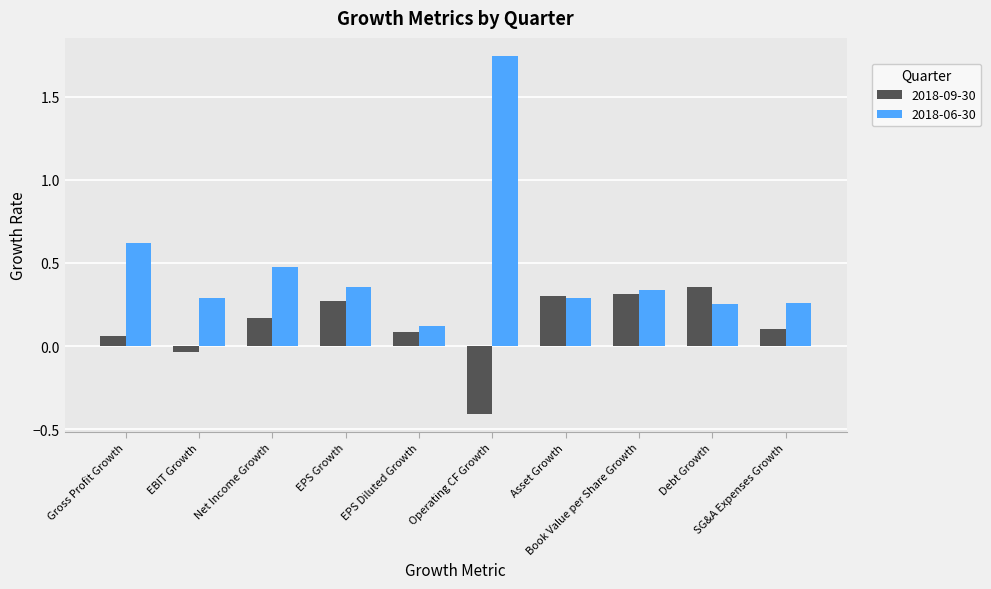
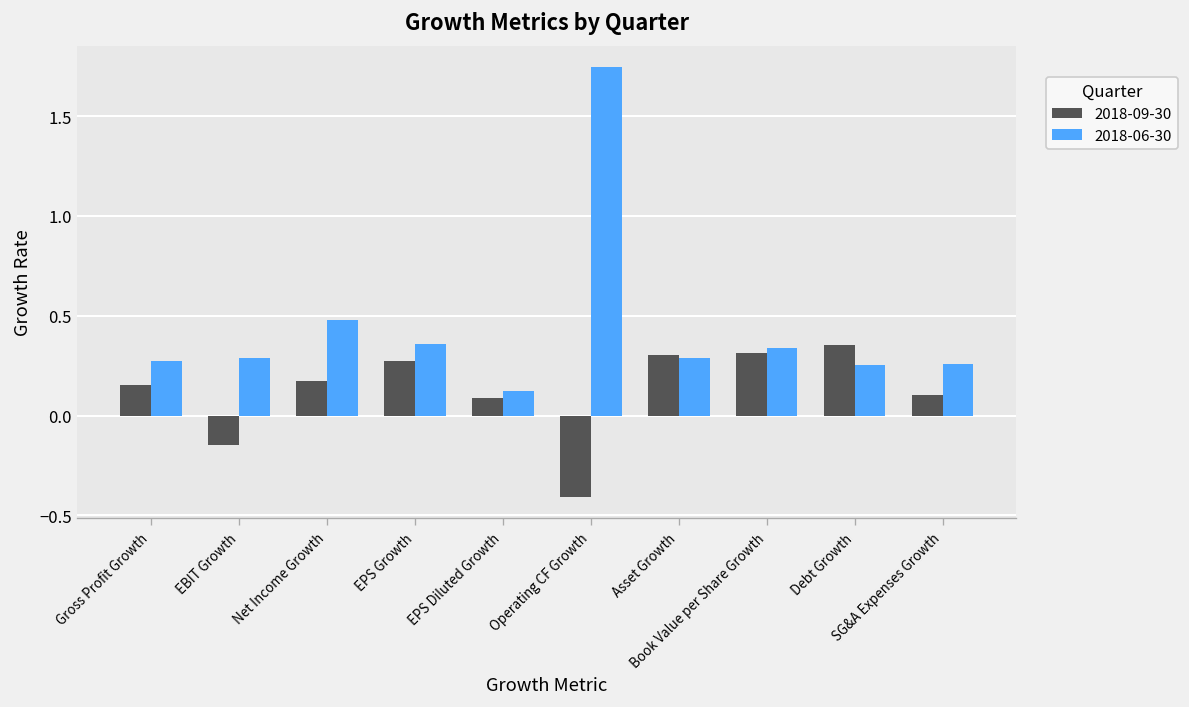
  {
    "2018-09-30": {
-     "Gross Profit Growth": 0.06,
-     "EBIT Growth": -0.04,
+     "Gross Profit Growth": 0.16,
+     "EBIT Growth": -0.15,
      "Net Income Growth": 0.17,
      "EPS Growth": 0.27,
      "EPS Diluted Growth": 0.09,
      "Operating CF Growth": -0.41,
      "Asset Growth": 0.30,
      "Book Value per Share Growth": 0.31,
      "Debt Growth": 0.35,
      "SG&A Expenses Growth": 0.10
    },
    "2018-06-30": {
-     "Gross Profit Growth": 0.62,
+     "Gross Profit Growth": 0.27,
      "EBIT Growth": 0.29,
      "Net Income Growth": 0.48,
      "EPS Growth": 0.36,
      "EPS Diluted Growth": 0.12,
      "Operating CF Growth": 1.74,
      "Asset Growth": 0.29,
      "Book Value per Share Growth": 0.34,
      "Debt Growth": 0.25,
      "SG&A Expenses Growth": 0.26
    }
  }
